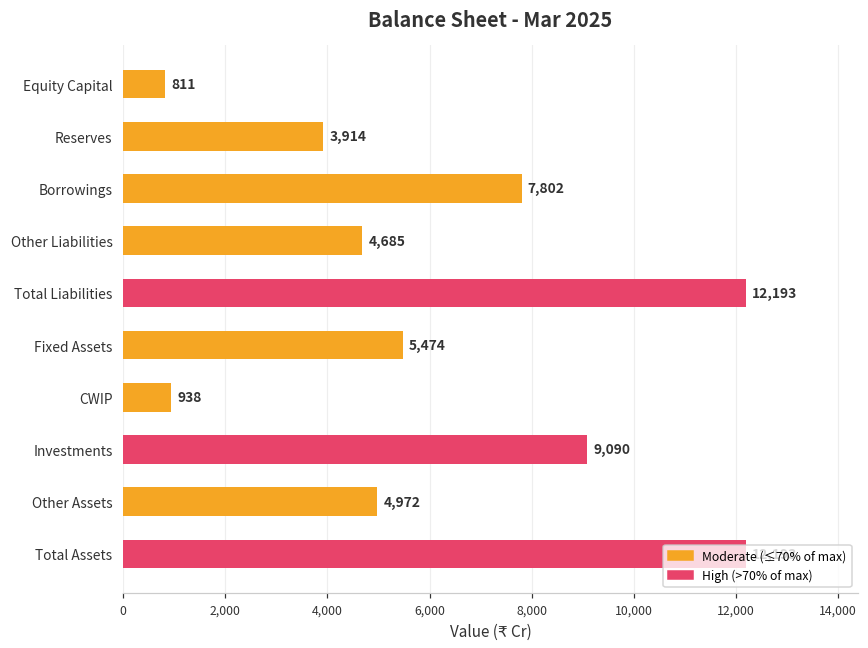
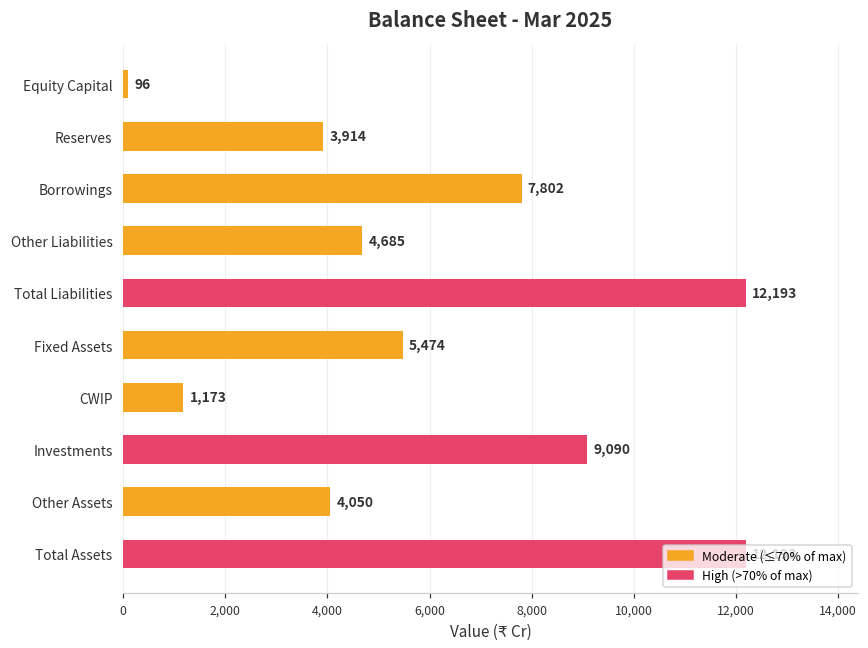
  {
-   "Equity Capital": "811",
+   "Equity Capital": "96",
    "Reserves": "3,914",
    "Borrowings": "7,802",
    "Other Liabilities": "4,685",
    "Total Liabilities": "12,193",
    "Fixed Assets": "5,474",
-   "CWIP": "938",
+   "CWIP": "1,173",
    "Investments": "9,090",
-   "Other Assets": "4,972"
+   "Other Assets": "4,050"
  }
